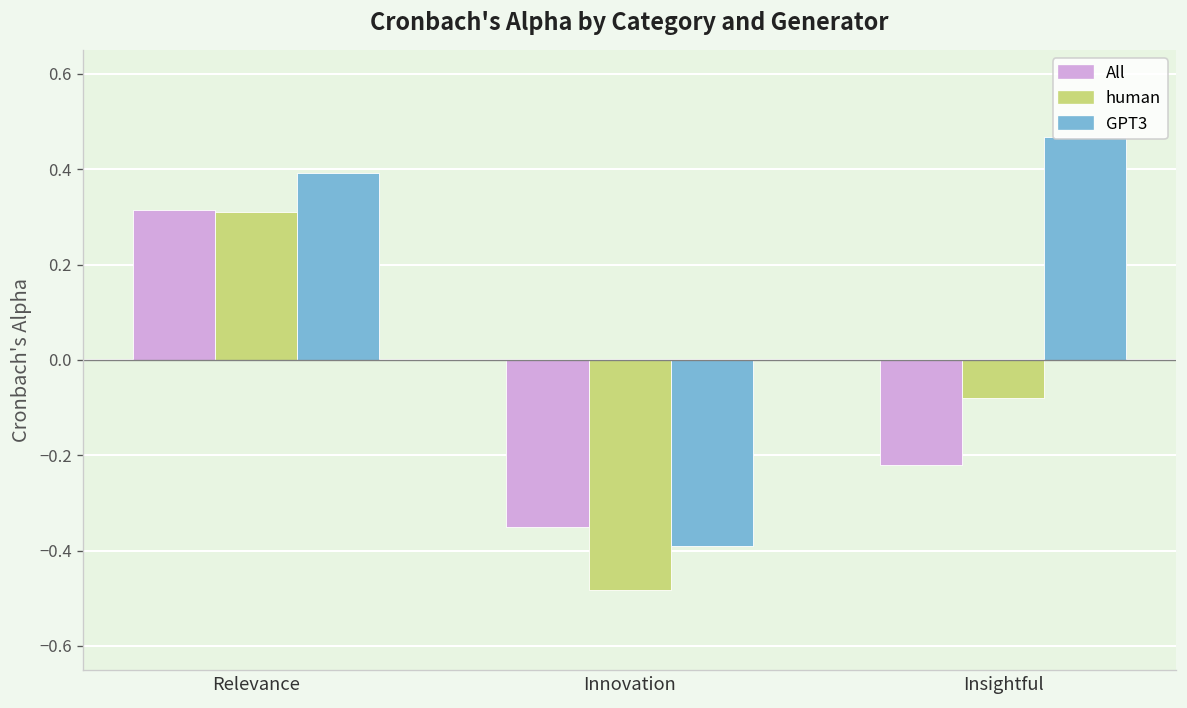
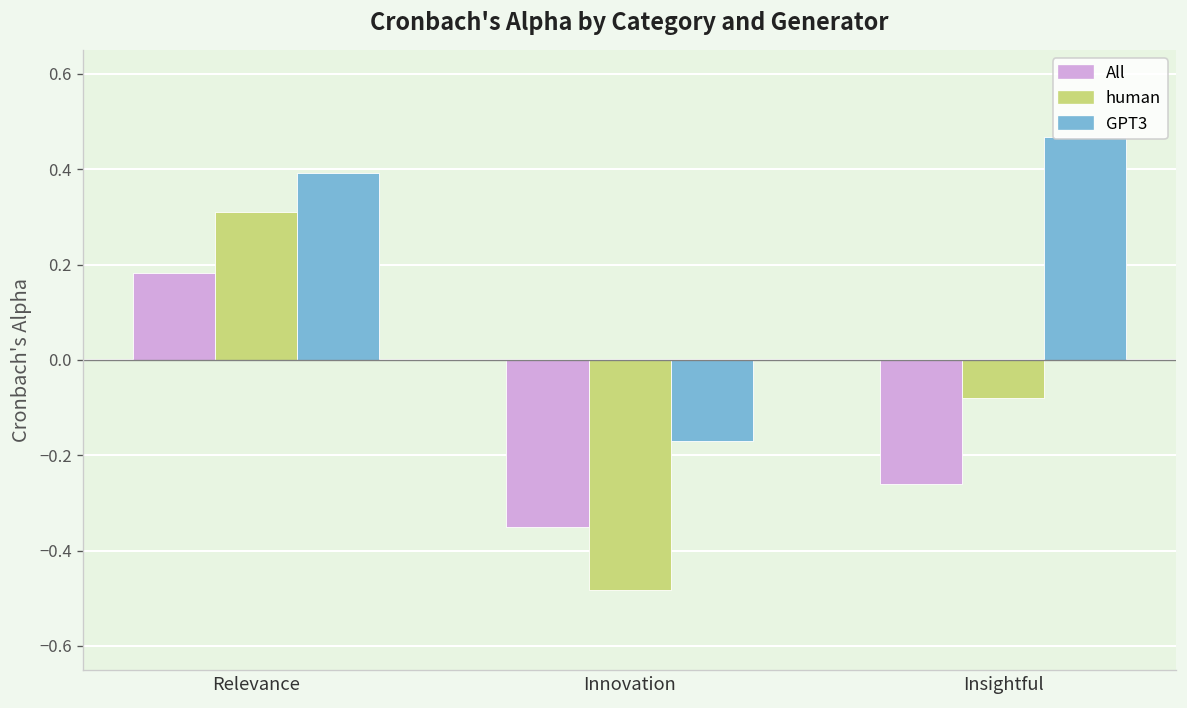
  {
    "All": {
-     "Relevance": 0.32,
+     "Relevance": 0.18,
      "Innovation": -0.35,
-     "Insightful": -0.22
+     "Insightful": -0.26
    },
    "human": {
      "Relevance": 0.31,
      "Innovation": -0.48,
      "Insightful": -0.08
    },
    "GPT3": {
      "Relevance": 0.39,
-     "Innovation": -0.39
+     "Innovation": -0.17
    }
  }
